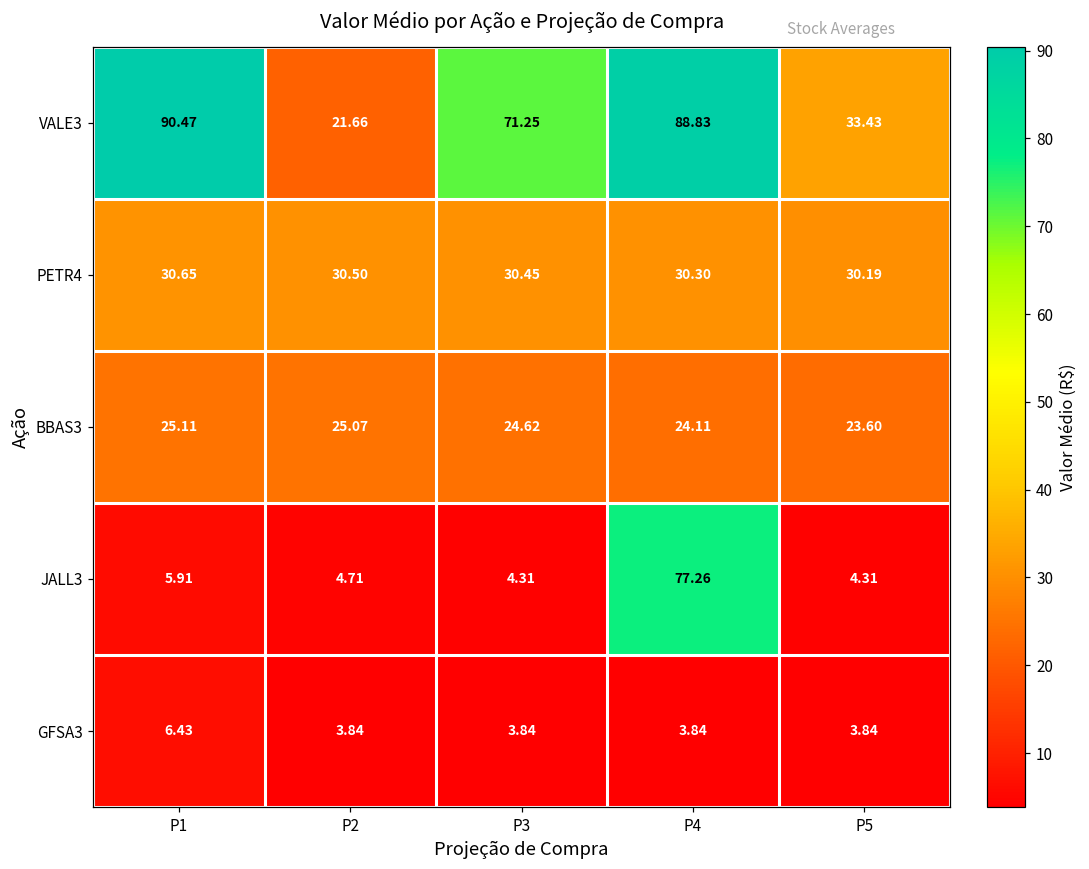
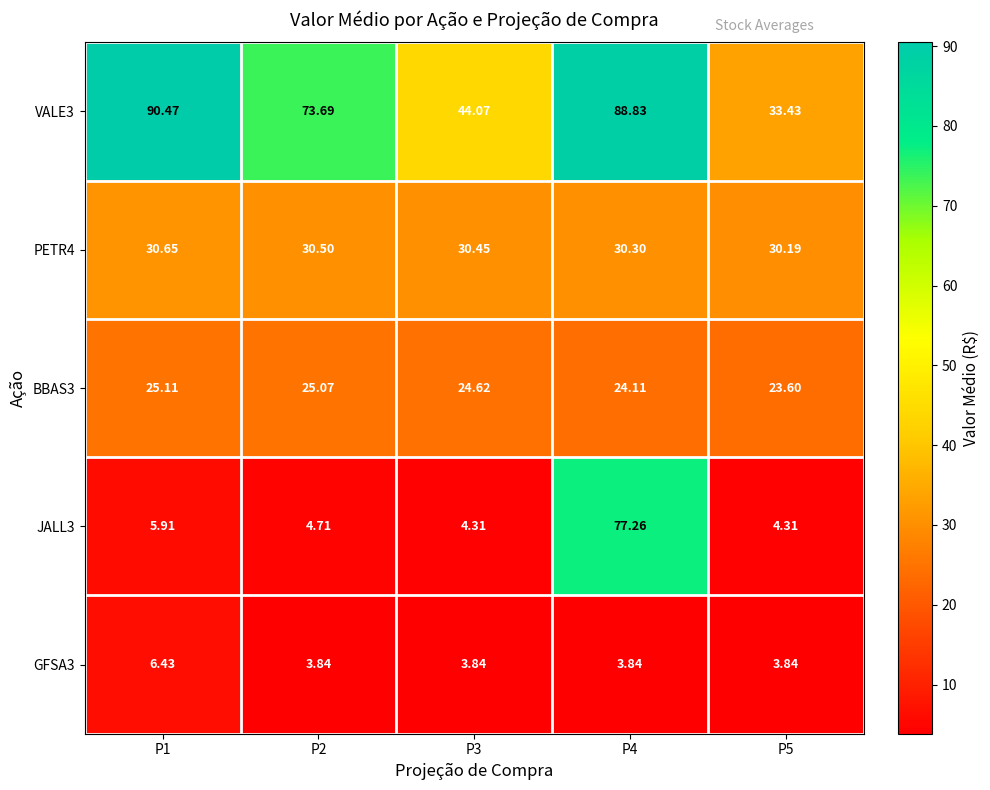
  {
    "VALE3": {
      "P1": 90.47,
-     "P2": 21.66,
-     "P3": 71.25,
+     "P2": 73.69,
+     "P3": 44.07,
      "P4": 88.83,
      "P5": 33.43
    },
    "PETR4": {
      "P1": 30.65,
      "P2": 30.50,
      "P3": 30.45,
      "P4": 30.30,
      "P5": 30.19
    },
    "BBAS3": {
      "P1": 25.11,
      "P2": 25.07,
      "P3": 24.62,
      "P4": 24.11,
      "P5": 23.60
    },
    "JALL3": {
      "P1": 5.91,
      "P2": 4.71,
      "P3": 4.31,
      "P4": 77.26,
      "P5": 4.31
    },
    "GFSA3": {
      "P1": 6.43,
      "P2": 3.84,
      "P3": 3.84,
      "P4": 3.84,
      "P5": 3.84
    }
  }
